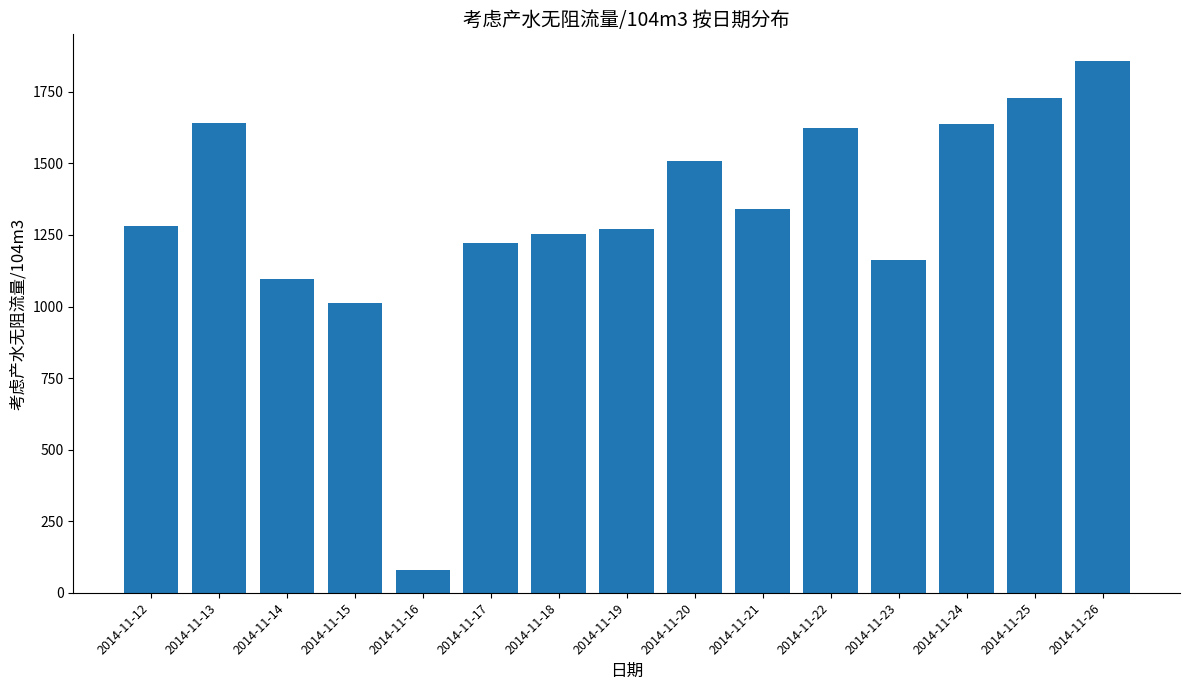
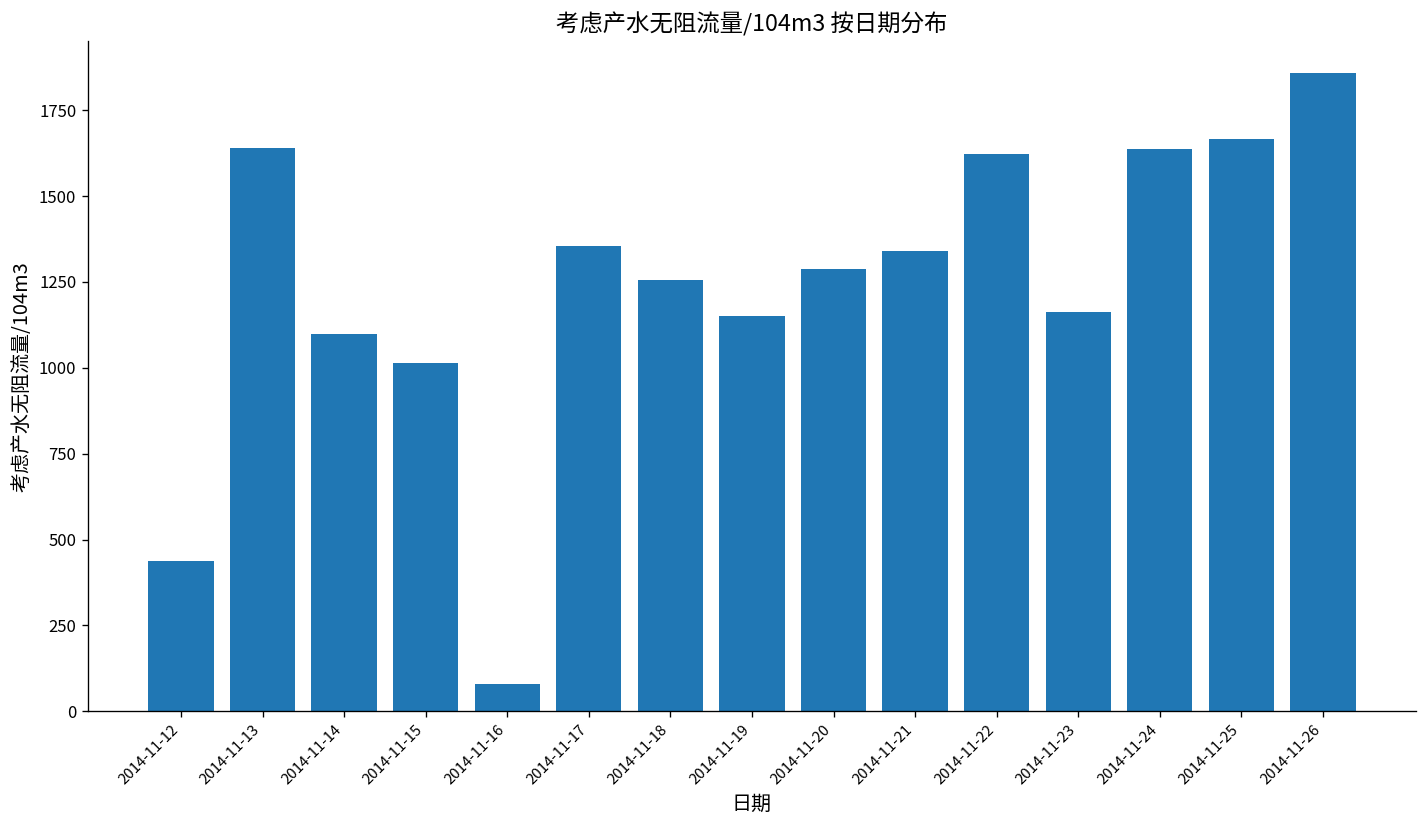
  {
-   "2014-11-12": 1280,
+   "2014-11-12": 440,
    "2014-11-13": 1640,
    "2014-11-14": 1100,
    "2014-11-15": 1010,
    "2014-11-16": 80,
-   "2014-11-17": 1220,
+   "2014-11-17": 1350,
    "2014-11-18": 1260,
-   "2014-11-19": 1270,
-   "2014-11-20": 1510,
+   "2014-11-19": 1150,
+   "2014-11-20": 1290,
    "2014-11-21": 1340,
    "2014-11-22": 1620,
    "2014-11-23": 1160,
    "2014-11-24": 1640,
-   "2014-11-25": 1730,
+   "2014-11-25": 1670,
    "2014-11-26": 1860
  }
